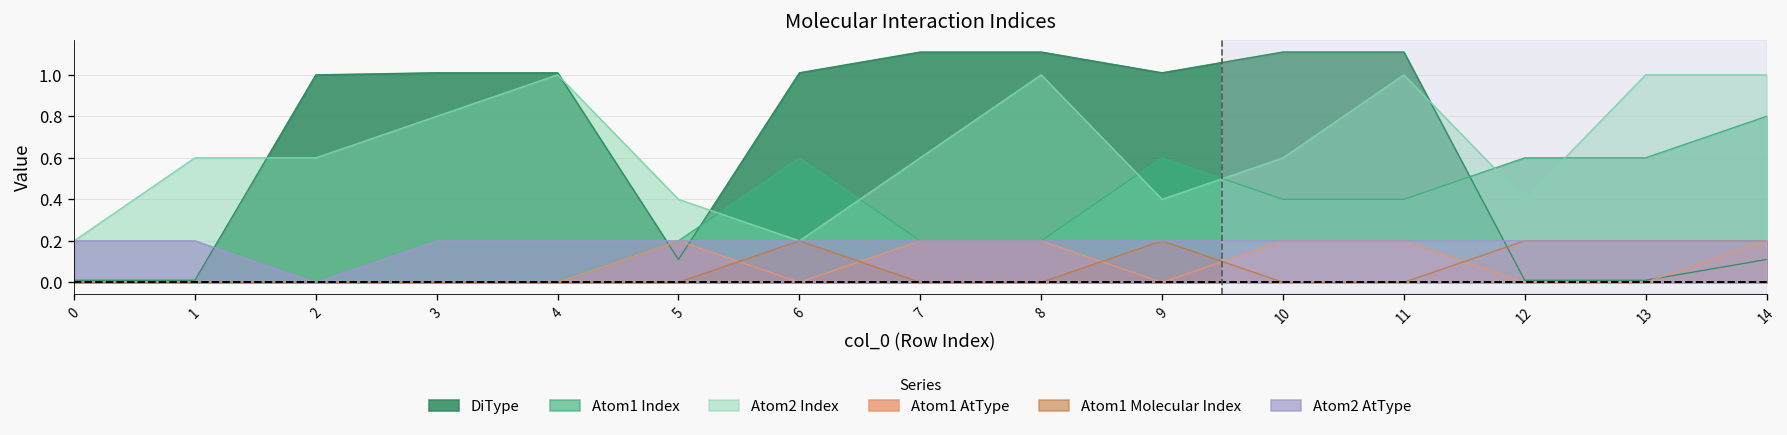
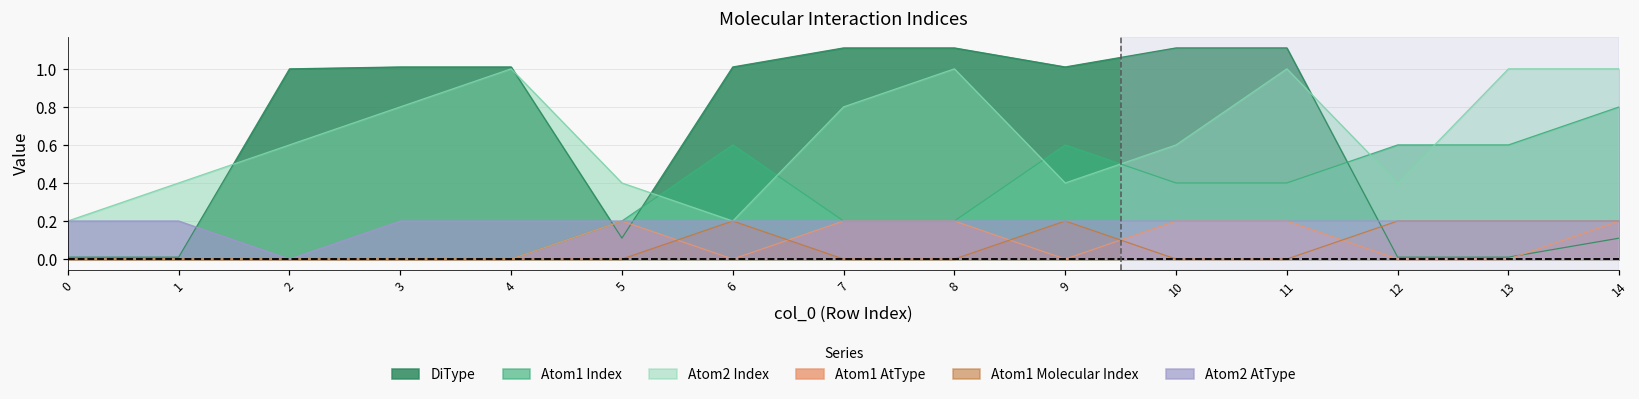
  {
    "Atom2 Index": {
-     "1": 0.60,
+     "1": 0.40,
      "2": 0.60,
      "3": 0.80,
      "5": 0.40,
-     "7": 0.60,
+     "7": 0.80,
      "8": 1.00,
      "9": 0.40,
      "10": 0.60,
      "11": 1.00,
      "12": 0.40,
      "13": 1.00,
      "14": 1.00
    },
    "Atom2 AtType": {
      "1": 0.20,
      "3": 0.20,
      "4": 0.20
    }
  }
